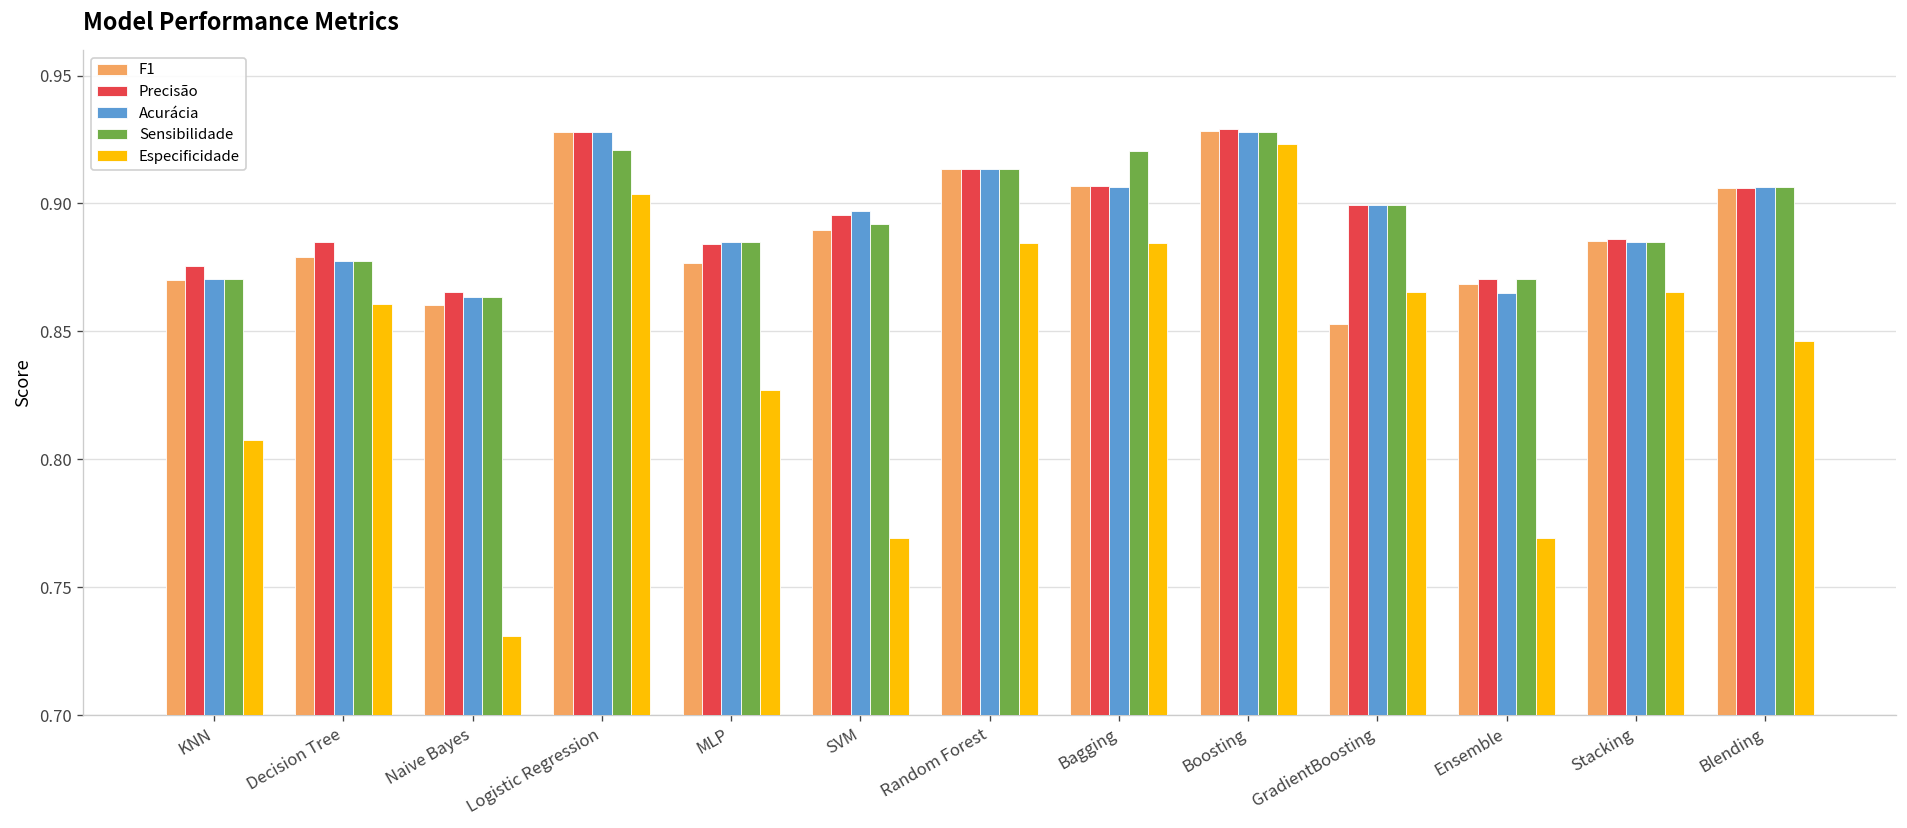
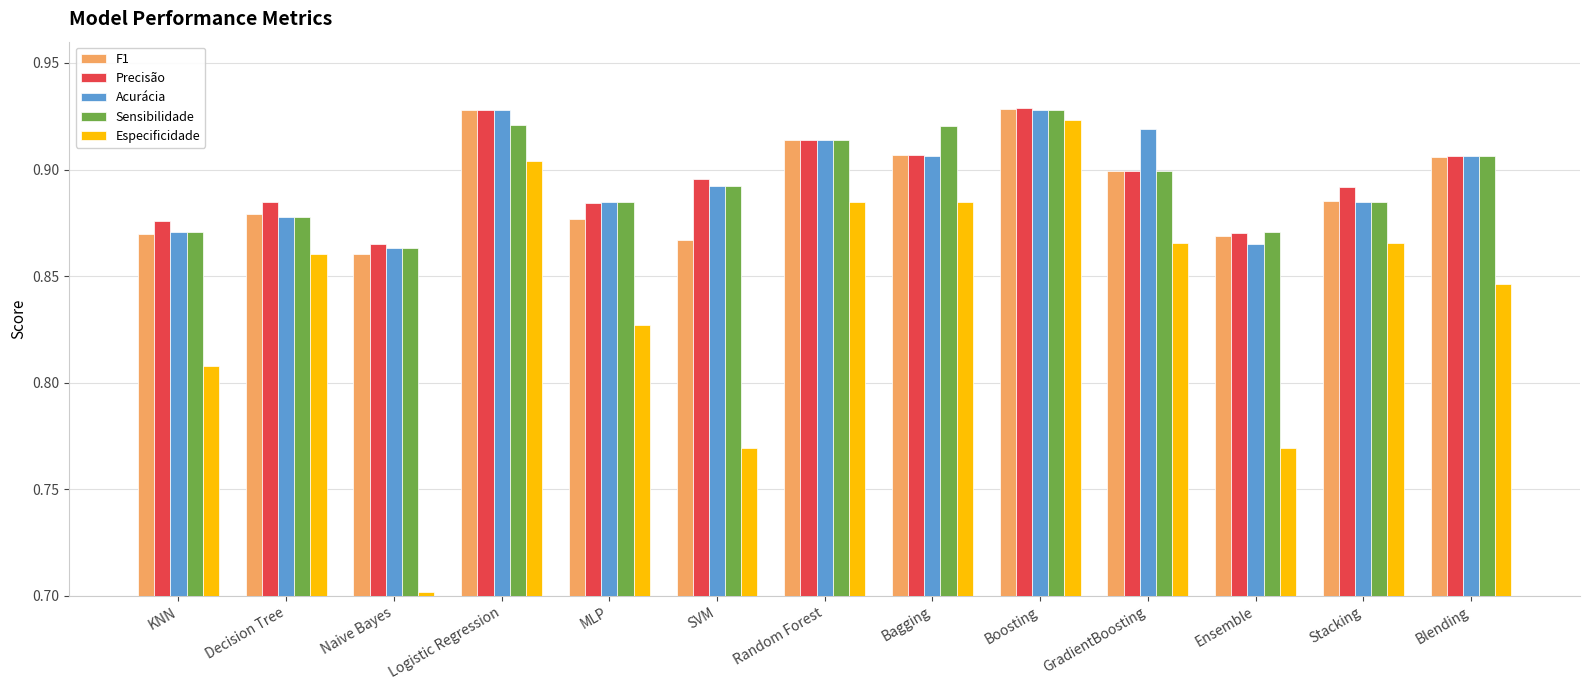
  {
    "F1": {
      "KNN": 0.870,
      "Decision Tree": 0.879,
      "Naive Bayes": 0.860,
      "Logistic Regression": 0.928,
      "MLP": 0.877,
-     "SVM": 0.890,
+     "SVM": 0.867,
      "Random Forest": 0.914,
      "Bagging": 0.907,
      "Boosting": 0.928,
-     "GradientBoosting": 0.853,
+     "GradientBoosting": 0.899,
      "Ensemble": 0.869,
      "Stacking": 0.885,
      "Blending": 0.906
    },
    "Precisão": {
      "KNN": 0.876,
      "Decision Tree": 0.885,
      "Naive Bayes": 0.865,
      "Logistic Regression": 0.928,
      "MLP": 0.884,
      "SVM": 0.896,
      "Random Forest": 0.914,
      "Bagging": 0.907,
      "Boosting": 0.929,
      "GradientBoosting": 0.899,
      "Ensemble": 0.870,
-     "Stacking": 0.886,
+     "Stacking": 0.892,
      "Blending": 0.906
    },
    "Acurácia": {
      "KNN": 0.871,
      "Decision Tree": 0.878,
      "Naive Bayes": 0.863,
      "Logistic Regression": 0.928,
      "MLP": 0.885,
-     "SVM": 0.897,
+     "SVM": 0.892,
      "Random Forest": 0.914,
      "Bagging": 0.906,
      "Boosting": 0.928,
-     "GradientBoosting": 0.899,
+     "GradientBoosting": 0.919,
      "Ensemble": 0.865,
      "Stacking": 0.885,
      "Blending": 0.906
    },
    "Sensibilidade": {
      "KNN": 0.871,
      "Decision Tree": 0.878,
      "Naive Bayes": 0.863,
      "Logistic Regression": 0.921,
      "MLP": 0.885,
      "SVM": 0.892,
      "Random Forest": 0.914,
      "Bagging": 0.921,
      "Boosting": 0.928,
      "GradientBoosting": 0.899,
      "Ensemble": 0.871,
      "Stacking": 0.885,
      "Blending": 0.906
    },
    "Especificidade": {
      "KNN": 0.808,
      "Decision Tree": 0.861,
-     "Naive Bayes": 0.731,
+     "Naive Bayes": 0.702,
      "Logistic Regression": 0.904,
      "MLP": 0.827,
      "SVM": 0.769,
      "Random Forest": 0.885,
      "Bagging": 0.885,
      "Boosting": 0.923,
      "GradientBoosting": 0.865,
      "Ensemble": 0.769,
      "Stacking": 0.865,
      "Blending": 0.846
    }
  }
